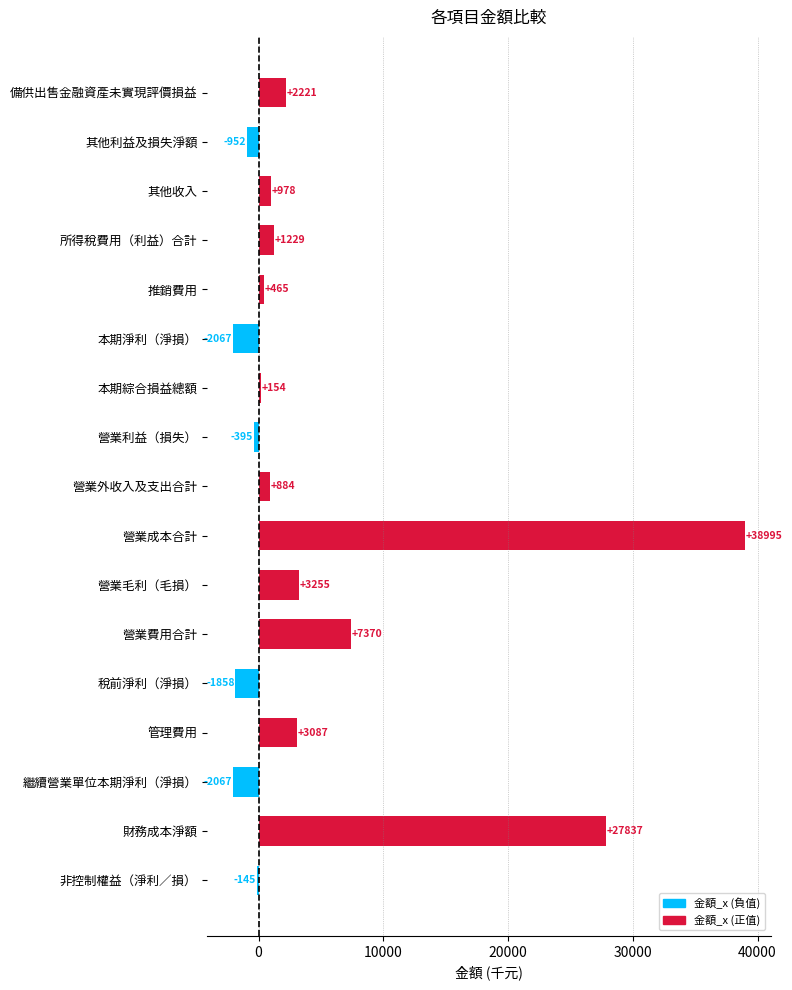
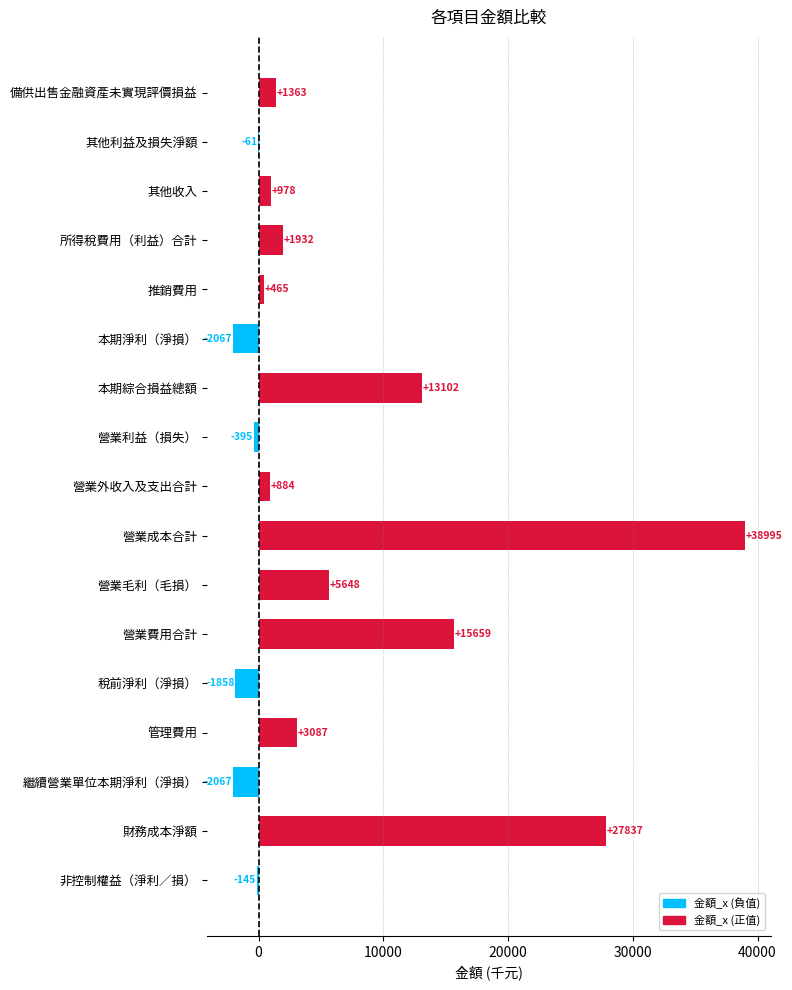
  {
-   "備供出售金融資產未實現評價損益": "+2221",
-   "其他利益及損失淨額": "-952",
+   "備供出售金融資產未實現評價損益": "+1363",
+   "其他利益及損失淨額": "-61",
    "其他收入": "+978",
-   "所得稅費用（利益）合計": "+1229",
+   "所得稅費用（利益）合計": "+1932",
    "推銷費用": "+465",
    "本期淨利（淨損）": "-2067",
-   "本期綜合損益總額": "+154",
+   "本期綜合損益總額": "+13102",
    "營業利益（損失）": "-395",
    "營業外收入及支出合計": "+884",
    "營業成本合計": "+38995",
-   "營業毛利（毛損）": "+3255",
-   "營業費用合計": "+7370",
+   "營業毛利（毛損）": "+5648",
+   "營業費用合計": "+15659",
    "稅前淨利（淨損）": "-1858",
    "管理費用": "+3087",
    "繼續營業單位本期淨利（淨損）": "-2067",
    "財務成本淨額": "+27837",
    "非控制權益（淨利／損）": "-145"
  }
